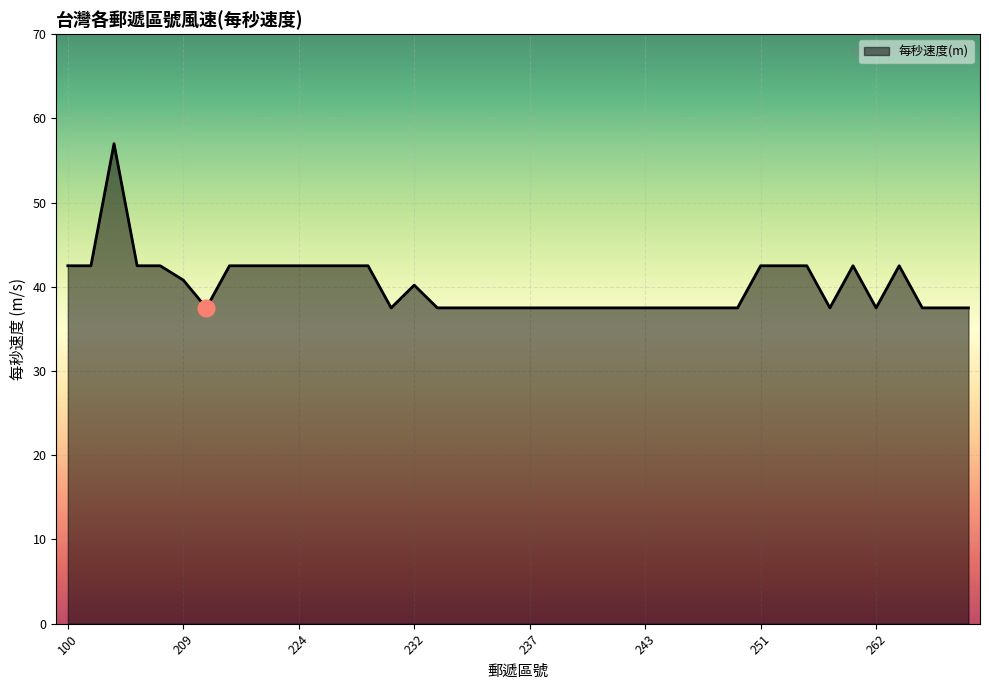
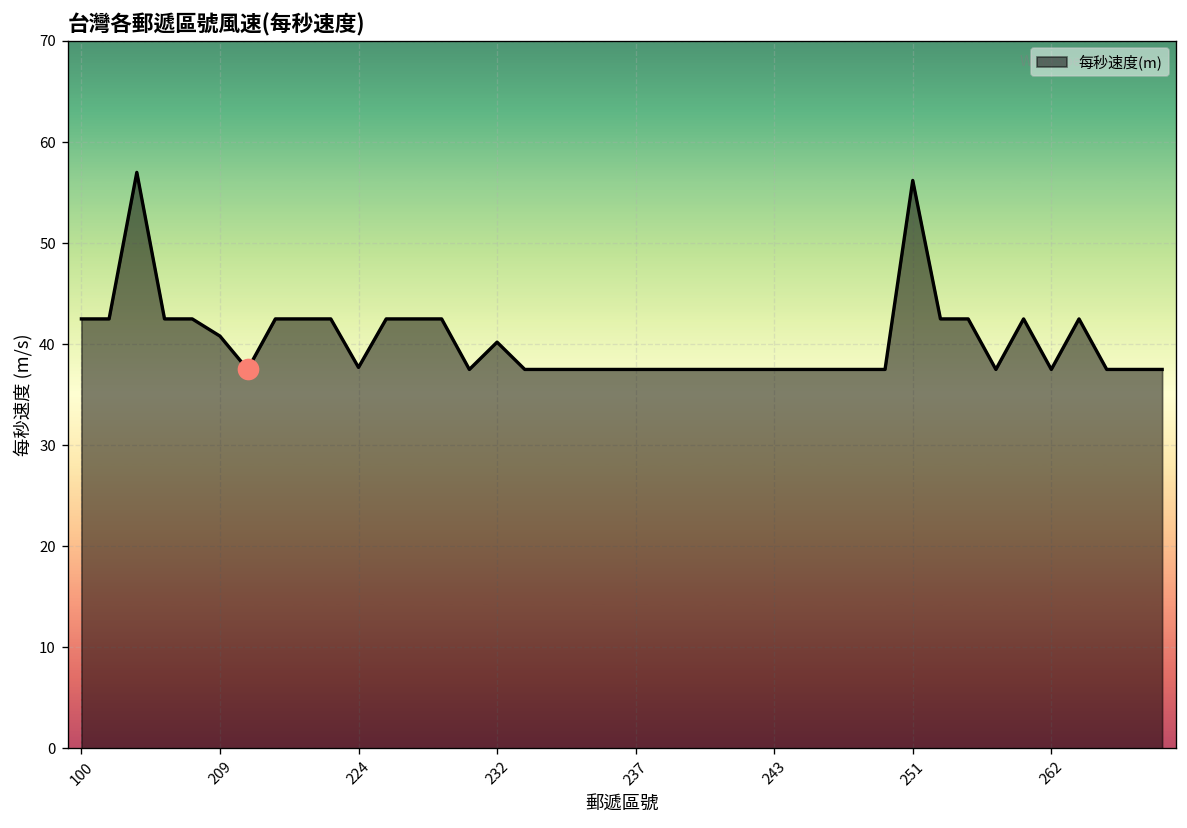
  {
    "每秒速度(m)": {
      "100": 43,
      "209": 41,
-     "224": 43,
+     "224": 38,
      "232": 40,
      "237": 38,
      "243": 38,
-     "251": 43,
+     "251": 56,
      "262": 38
    }
  }
